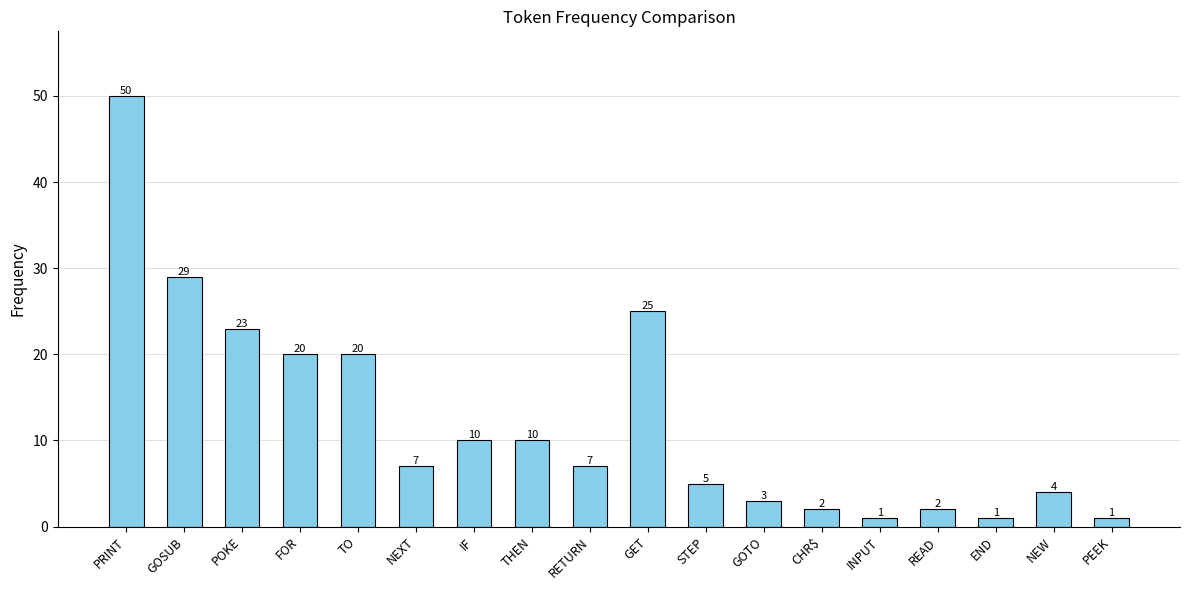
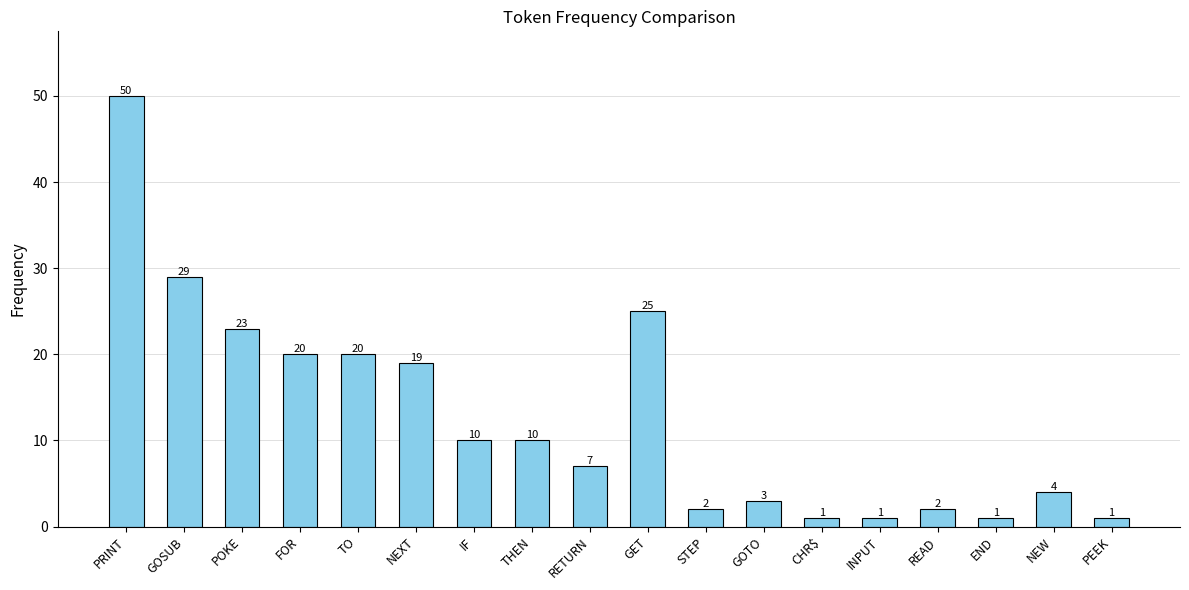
  {
    "PRINT": 50,
    "GOSUB": 29,
    "POKE": 23,
    "FOR": 20,
    "TO": 20,
-   "NEXT": 7,
+   "NEXT": 19,
    "IF": 10,
    "THEN": 10,
    "RETURN": 7,
    "GET": 25,
-   "STEP": 5,
+   "STEP": 2,
    "GOTO": 3,
-   "CHR$": 2,
+   "CHR$": 1,
    "INPUT": 1,
    "READ": 2,
    "END": 1,
    "NEW": 4,
    "PEEK": 1
  }
